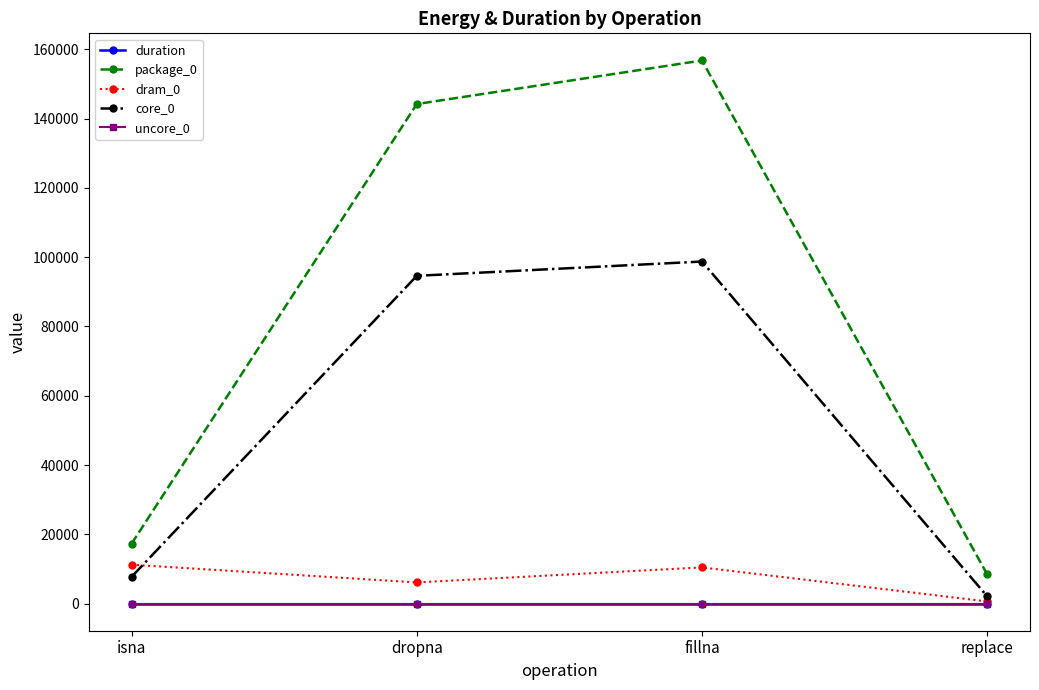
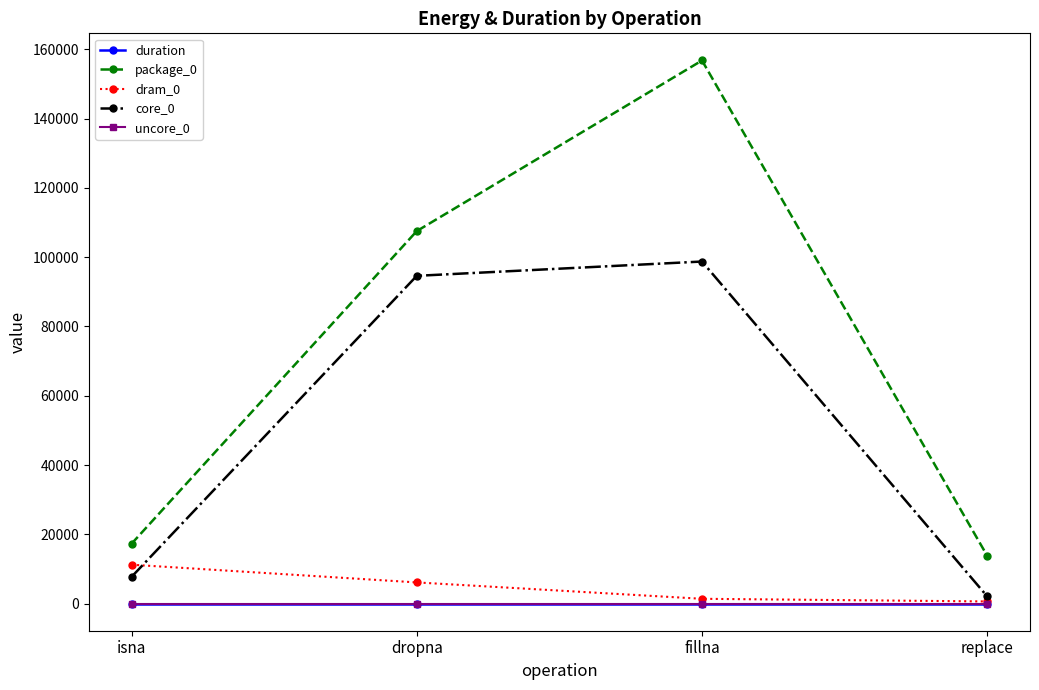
  {
    "uncore_0": {
      "isna": 0,
      "dropna": 0,
      "fillna": 0
    },
    "package_0": {
      "isna": 17000,
-     "dropna": 144000,
+     "dropna": 108000,
      "fillna": 157000,
-     "replace": 8000
+     "replace": 14000
    },
    "dram_0": {
      "isna": 11000,
      "dropna": 6000,
-     "fillna": 10000
+     "fillna": 1000
    },
    "core_0": {
      "isna": 8000,
      "dropna": 95000,
      "fillna": 99000,
      "replace": 2000
    }
  }
